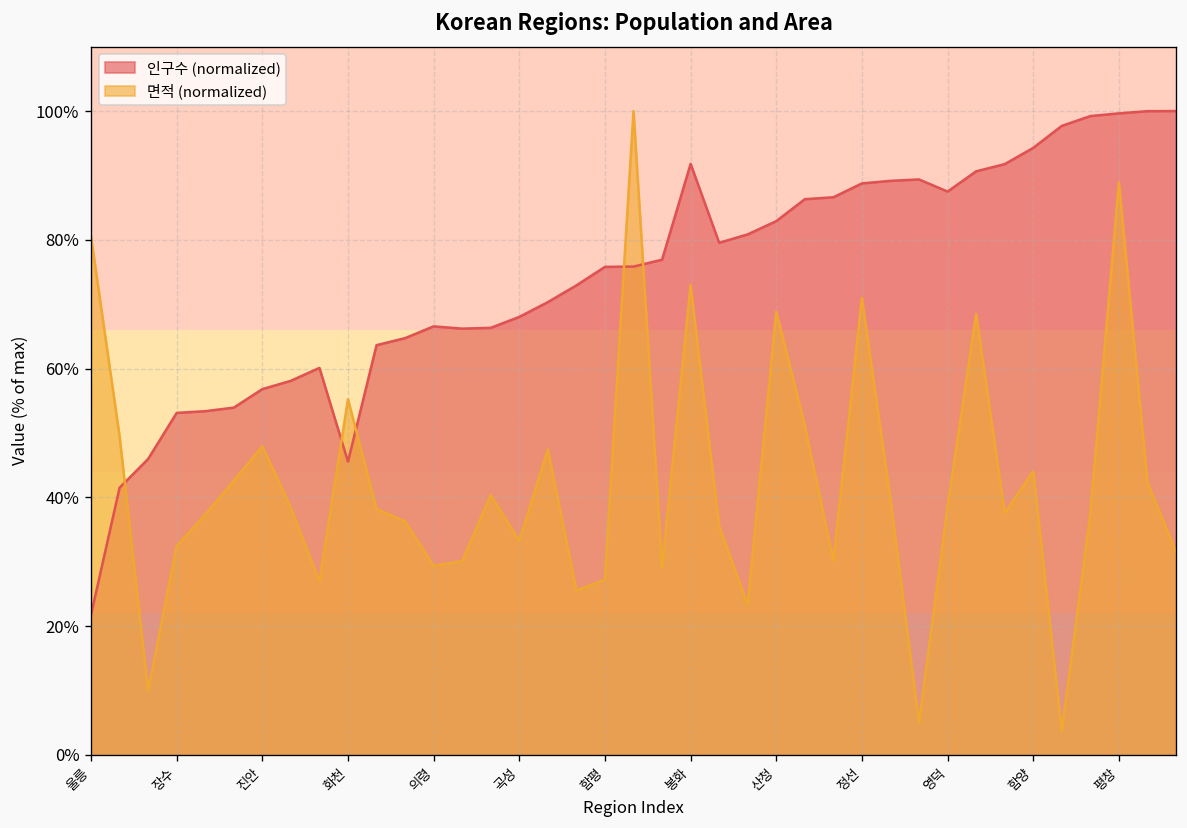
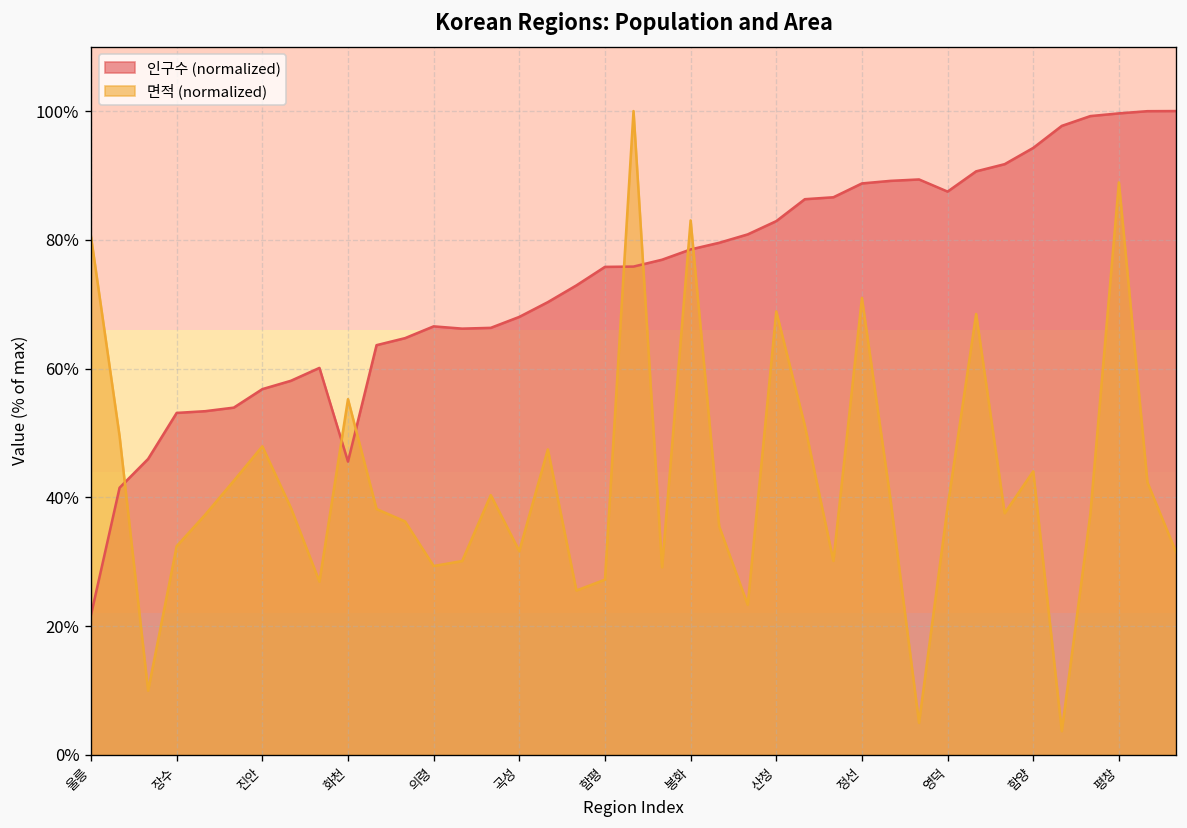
  {
    "인구수 (normalized)": {
      "울릉": "22%",
      "장수": "53%",
      "진안": "57%",
      "화천": "46%",
      "의령": "67%",
      "곡성": "68%",
      "함평": "76%",
-     "봉화": "92%",
+     "봉화": "79%",
      "산청": "83%",
      "정선": "89%",
      "영덕": "87%",
      "함양": "94%",
      "평창": "100%"
    },
    "면적 (normalized)": {
      "울릉": "80%",
      "장수": "32%",
      "진안": "48%",
      "화천": "55%",
      "의령": "29%",
-     "곡성": "33%",
+     "곡성": "32%",
      "함평": "27%",
-     "봉화": "73%",
+     "봉화": "83%",
      "산청": "69%",
      "정선": "71%",
      "영덕": "39%",
      "함양": "44%",
      "평창": "89%"
    }
  }
